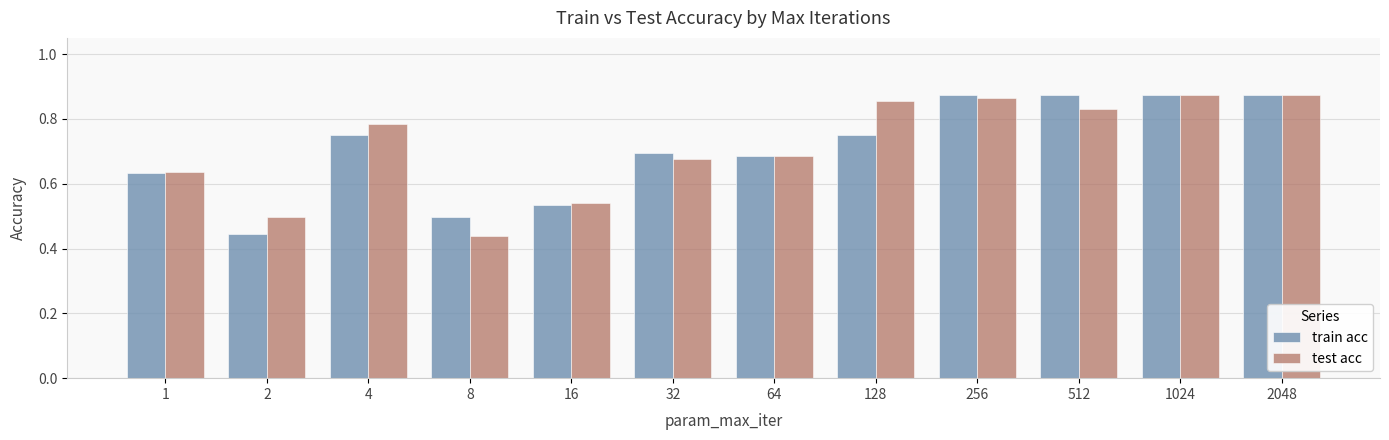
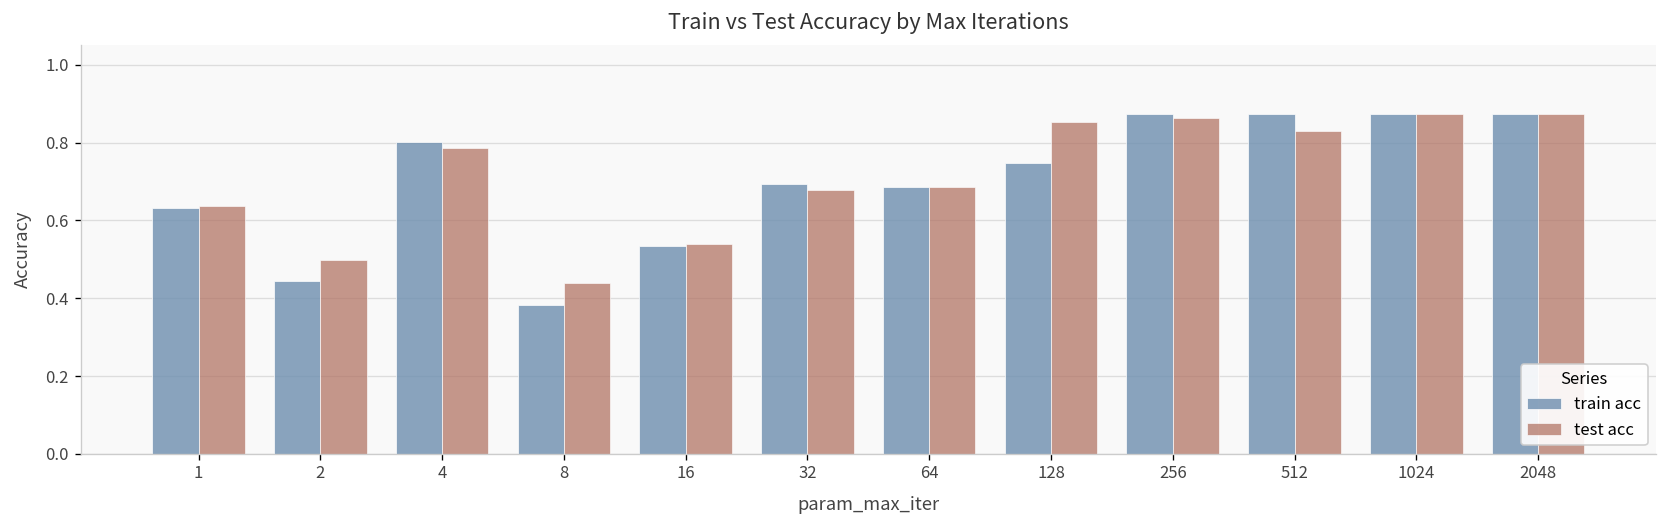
  {
    "train acc": {
      "1": 0.63,
      "2": 0.44,
-     "4": 0.75,
-     "8": 0.50,
+     "4": 0.80,
+     "8": 0.38,
      "16": 0.54,
      "32": 0.69,
      "64": 0.68,
      "128": 0.75,
      "256": 0.87,
      "512": 0.87,
      "1024": 0.87,
      "2048": 0.87
    },
    "test acc": {
      "1": 0.64,
      "2": 0.50,
      "4": 0.79,
      "8": 0.44,
      "16": 0.54,
      "32": 0.68,
      "64": 0.69,
      "128": 0.85,
      "256": 0.86,
      "512": 0.83,
      "1024": 0.87,
      "2048": 0.87
    }
  }
